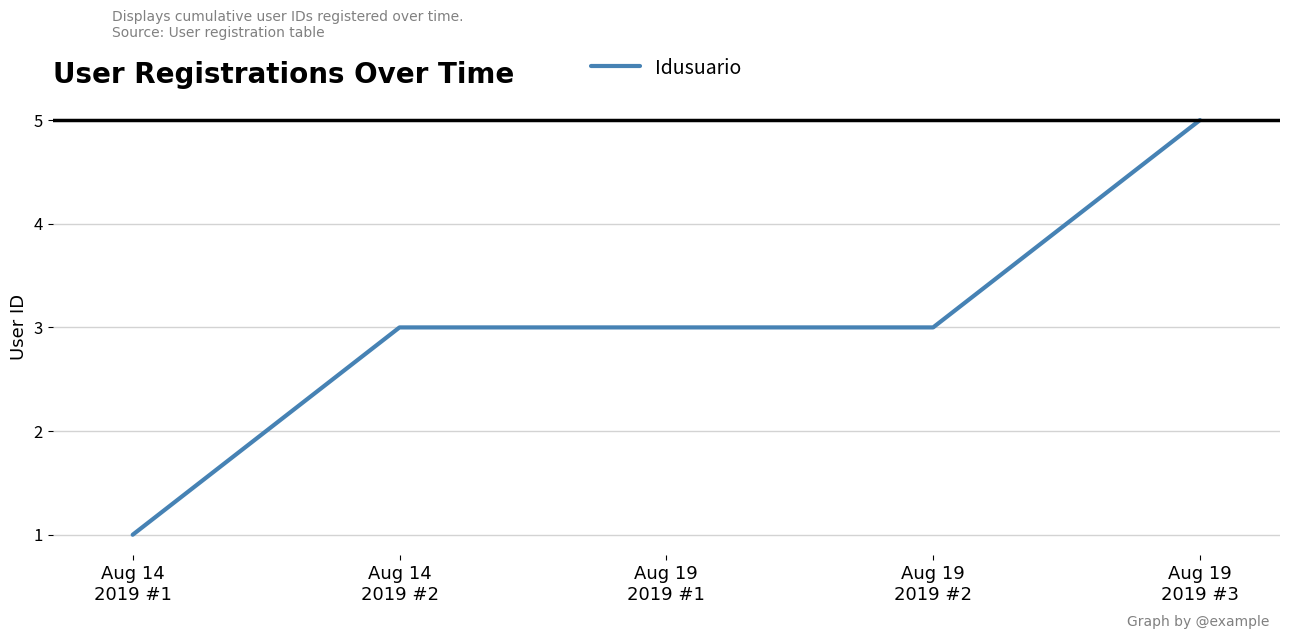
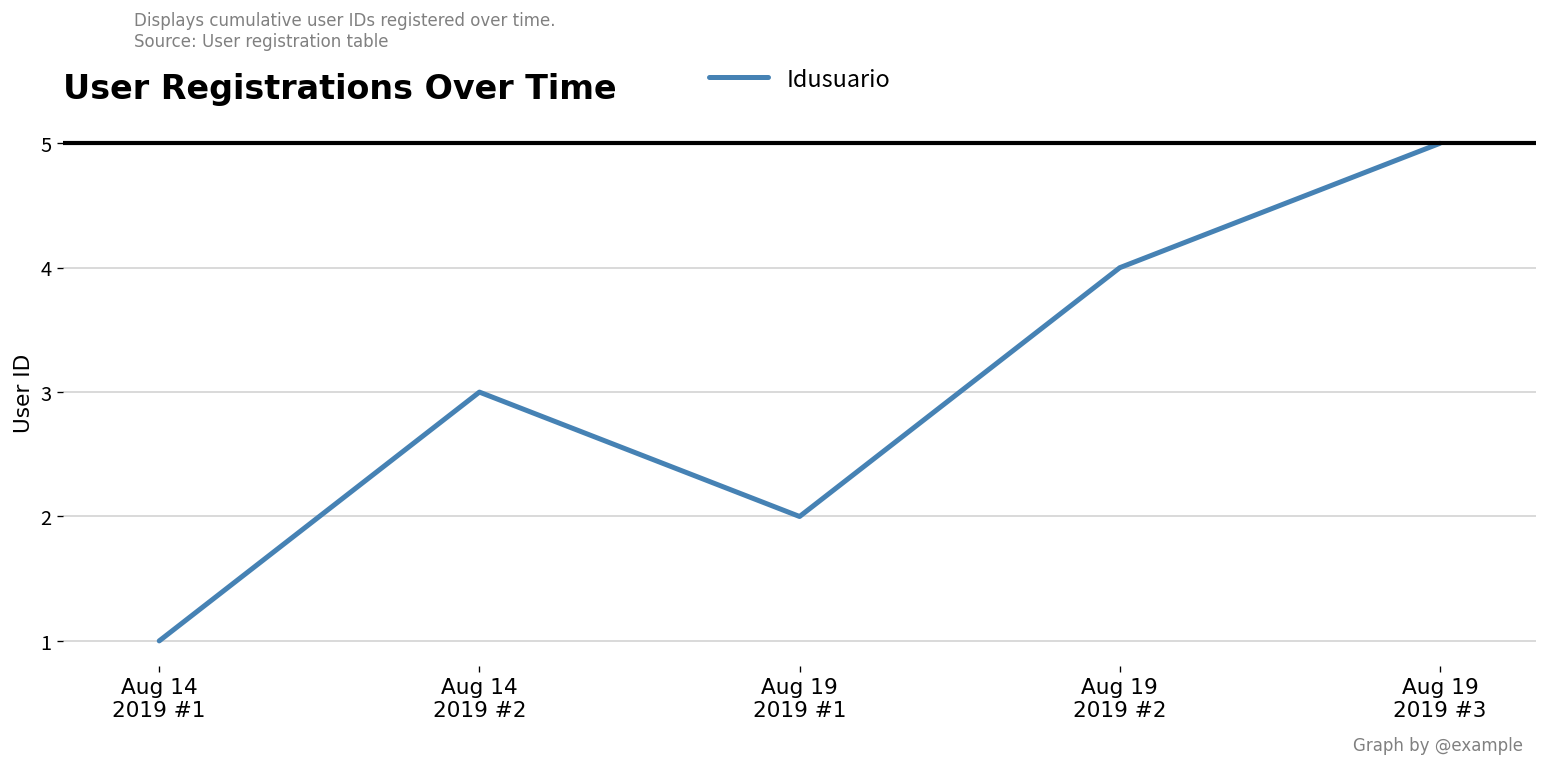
  {
    "Aug 14 2019 #1": 1,
    "Aug 14 2019 #2": 3,
-   "Aug 19 2019 #1": 3,
-   "Aug 19 2019 #2": 3,
+   "Aug 19 2019 #1": 2,
+   "Aug 19 2019 #2": 4,
    "Aug 19 2019 #3": 5
  }
